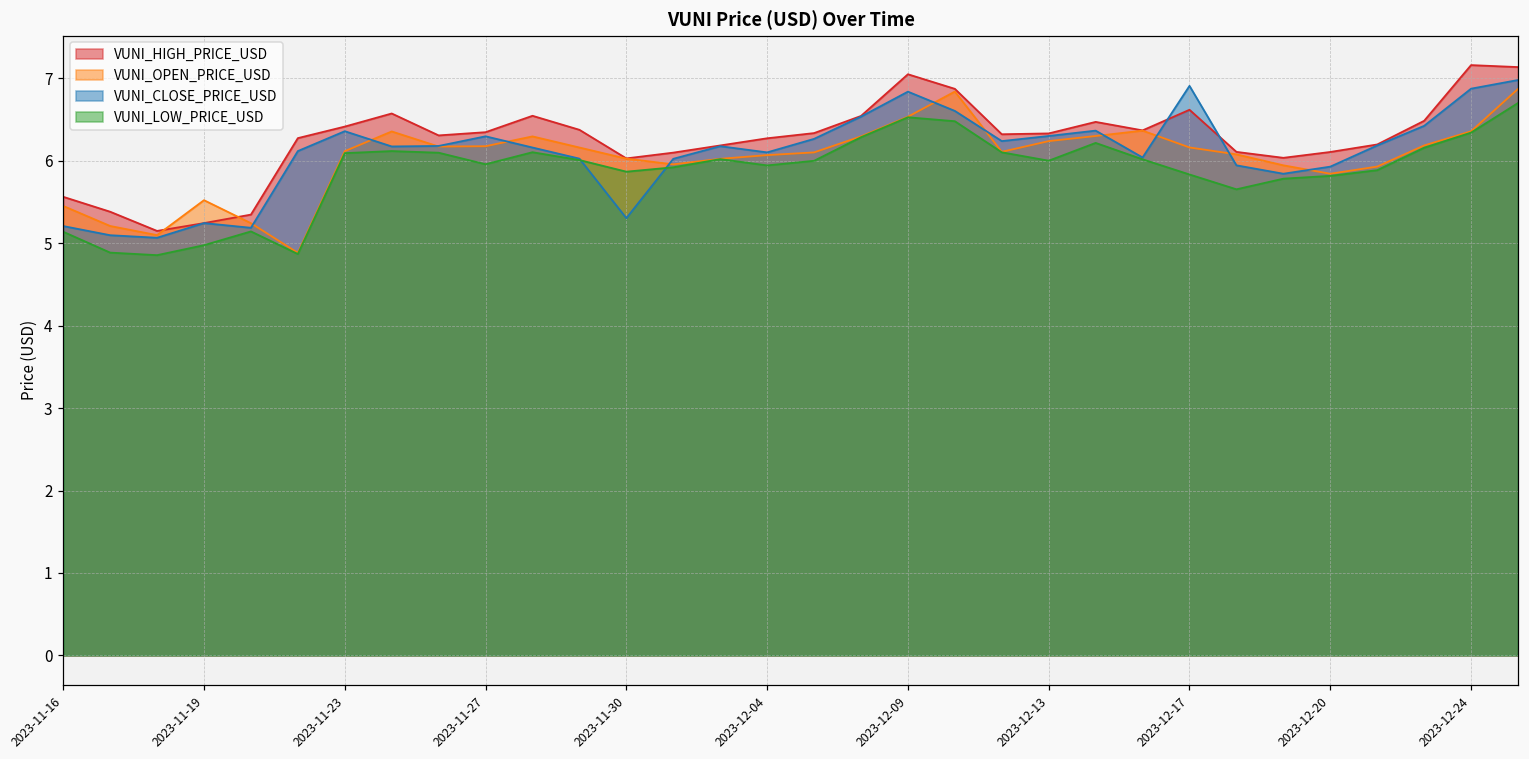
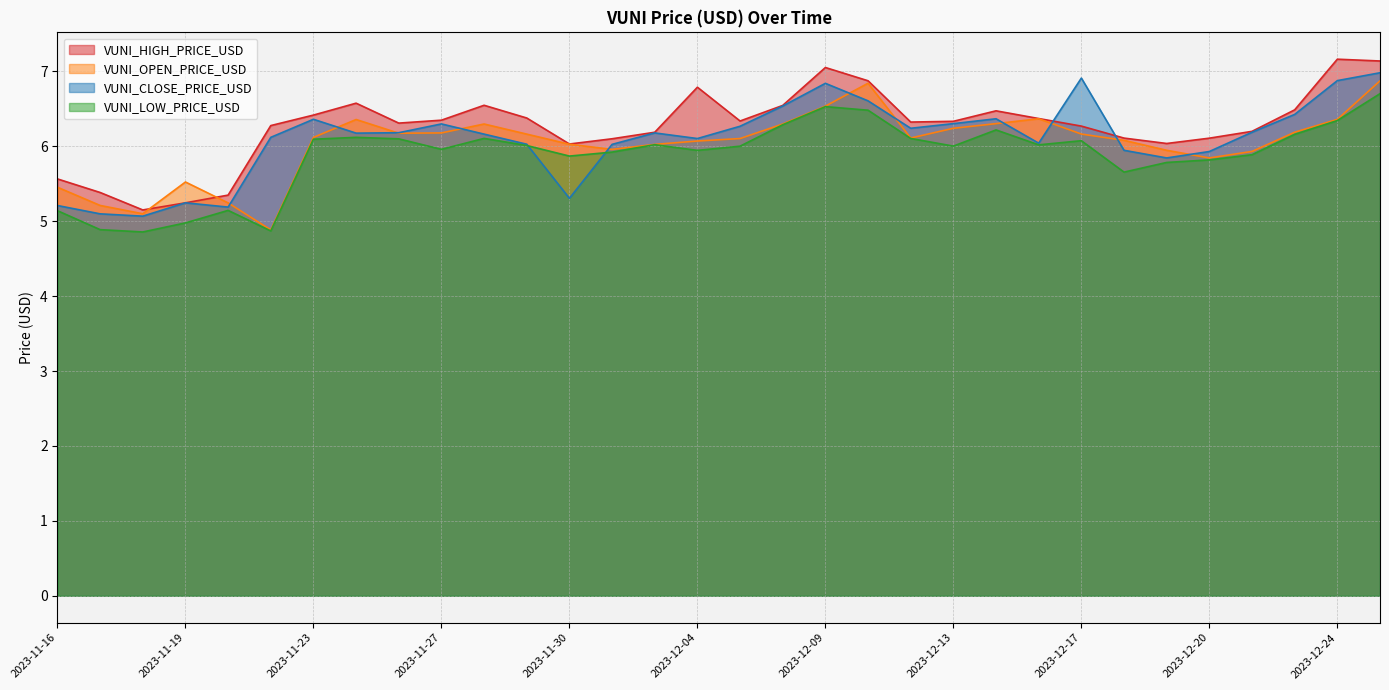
  {
    "VUNI_HIGH_PRICE_USD": {
      "2023-11-16": 5.6,
      "2023-11-23": 6.4,
      "2023-11-27": 6.3,
-     "2023-12-04": 6.3,
+     "2023-12-04": 6.8,
      "2023-12-09": 7.1,
-     "2023-12-17": 6.6,
+     "2023-12-17": 6.3,
      "2023-12-20": 6.1,
      "2023-12-24": 7.2
    },
    "VUNI_OPEN_PRICE_USD": {
      "2023-11-16": 5.5,
      "2023-11-19": 5.5,
      "2023-11-27": 6.2,
      "2023-12-13": 6.2,
      "2023-12-17": 6.2
    },
    "VUNI_CLOSE_PRICE_USD": {
      "2023-11-16": 5.2,
      "2023-11-23": 6.4,
      "2023-11-27": 6.3,
      "2023-11-30": 5.3,
      "2023-12-09": 6.8,
      "2023-12-17": 6.9,
      "2023-12-20": 5.9,
      "2023-12-24": 6.9
    },
    "VUNI_LOW_PRICE_USD": {
      "2023-11-16": 5.1,
      "2023-11-19": 5.0,
      "2023-11-27": 6.0,
      "2023-11-30": 5.9,
      "2023-12-04": 5.9,
      "2023-12-13": 6.0,
-     "2023-12-17": 5.8
+     "2023-12-17": 6.1
    }
  }
